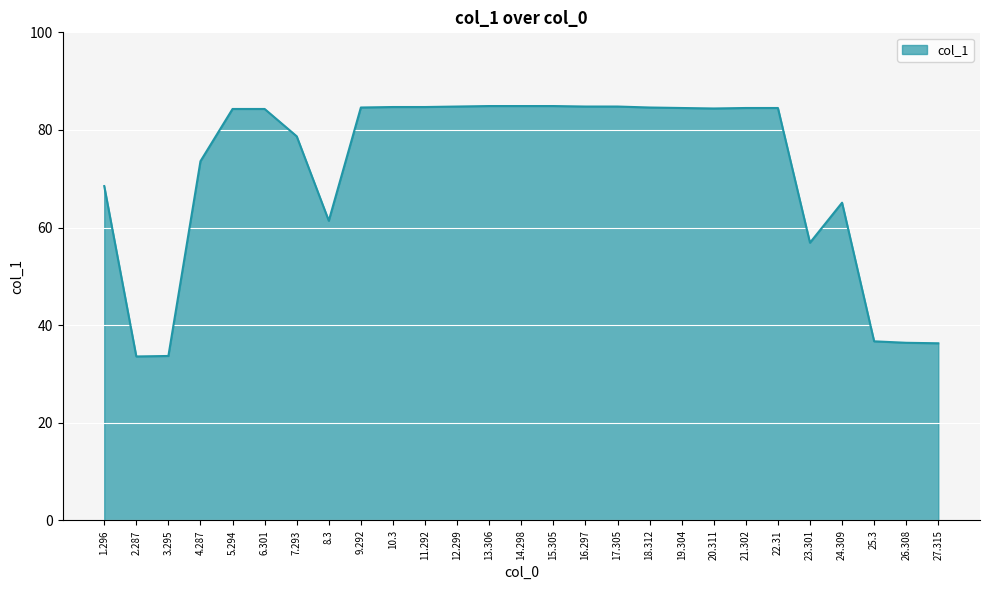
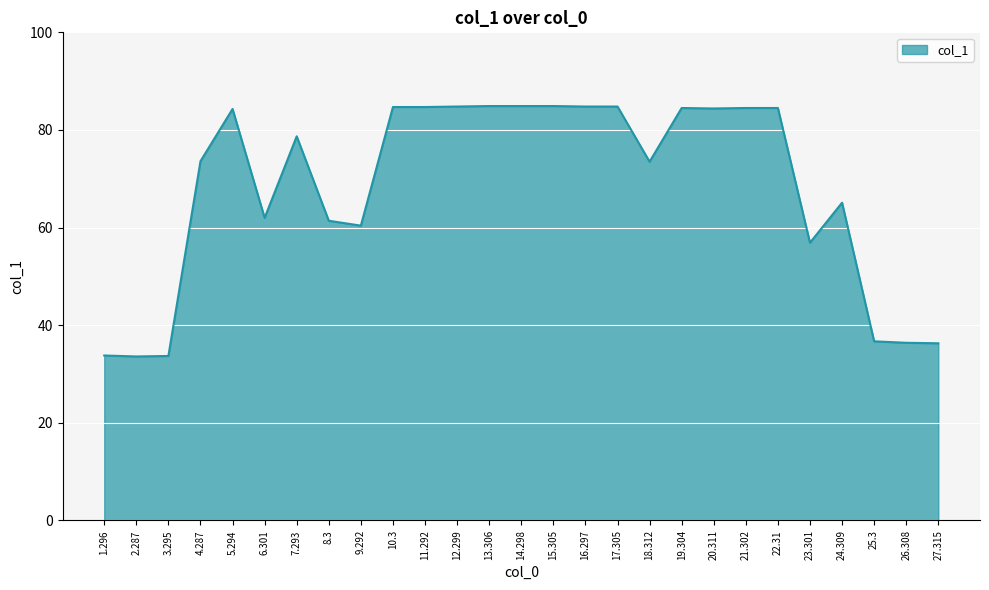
  {
-   "1.296": 69,
+   "1.296": 34,
    "2.287": 34,
    "3.295": 34,
    "4.287": 74,
    "5.294": 84,
-   "6.301": 84,
+   "6.301": 62,
    "7.293": 79,
    "8.3": 61,
-   "9.292": 85,
+   "9.292": 60,
    "10.3": 85,
    "11.292": 85,
    "12.299": 85,
    "13.306": 85,
    "14.298": 85,
    "15.305": 85,
    "16.297": 85,
    "17.305": 85,
-   "18.312": 85,
+   "18.312": 74,
    "19.304": 85,
    "20.311": 84,
    "21.302": 85,
    "22.31": 85,
    "23.301": 57,
    "24.309": 65,
    "25.3": 37,
    "26.308": 36,
    "27.315": 36
  }
